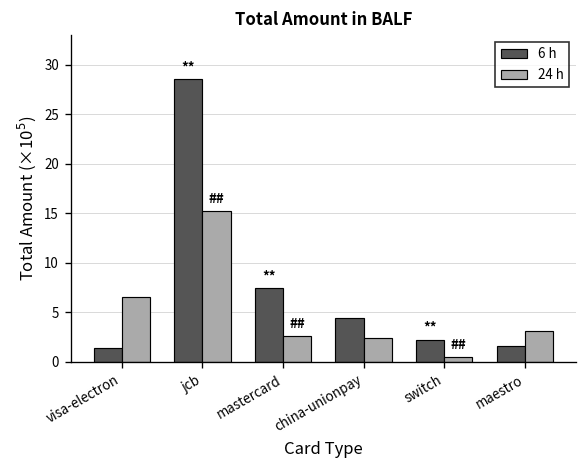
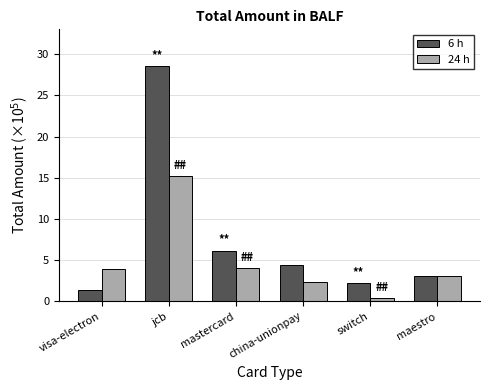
  {
    "6 h": {
      "visa-electron": 1,
      "jcb": 29,
-     "mastercard": 7,
+     "mastercard": 6,
      "china-unionpay": 4,
      "switch": 2,
-     "maestro": 2
+     "maestro": 3
    },
    "24 h": {
-     "visa-electron": 7,
+     "visa-electron": 4,
      "jcb": 15,
-     "mastercard": 3,
+     "mastercard": 4,
      "china-unionpay": 2,
      "switch": 0,
      "maestro": 3
    }
  }
